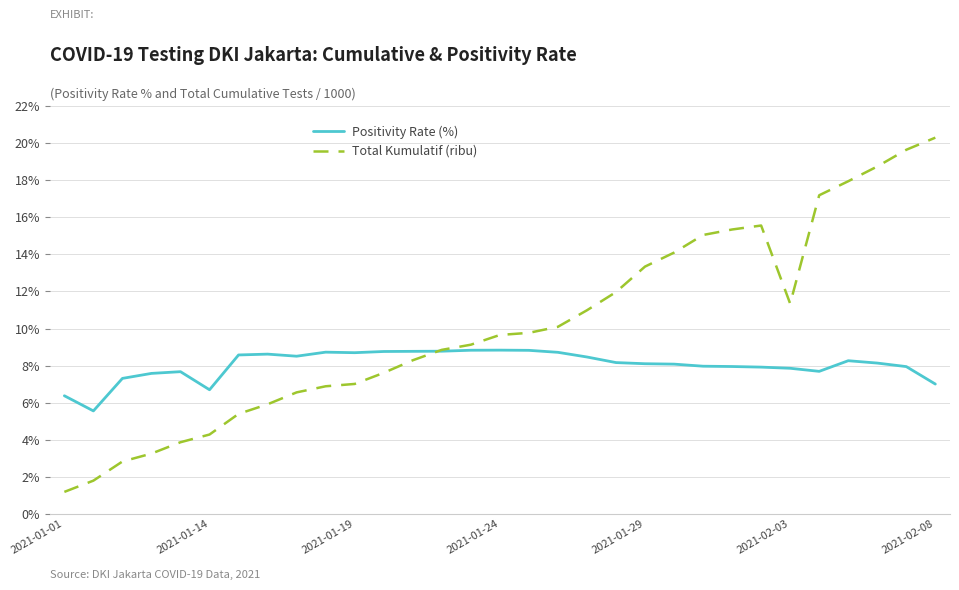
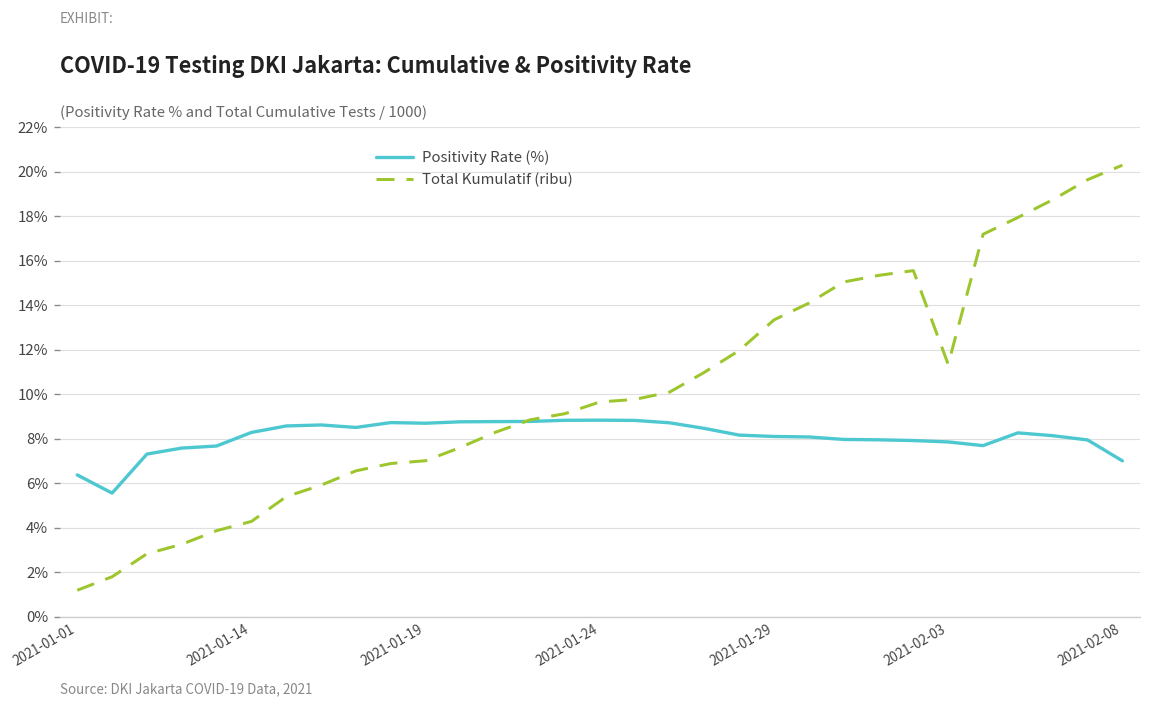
  {
    "Positivity Rate (%)": {
      "2021-01-01": "6.4%",
-     "2021-01-14": "6.7%",
+     "2021-01-14": "8.3%",
      "2021-01-19": "8.7%",
      "2021-01-24": "8.8%",
      "2021-01-29": "8.1%",
      "2021-02-03": "7.9%",
      "2021-02-08": "7.0%"
    },
    "Total Kumulatif (ribu)": {
      "2021-01-01": "1.2%",
      "2021-01-14": "4.3%",
      "2021-01-19": "7.0%",
      "2021-01-24": "9.7%",
      "2021-01-29": "13.3%",
      "2021-02-03": "11.3%",
      "2021-02-08": "20.3%"
    }
  }
